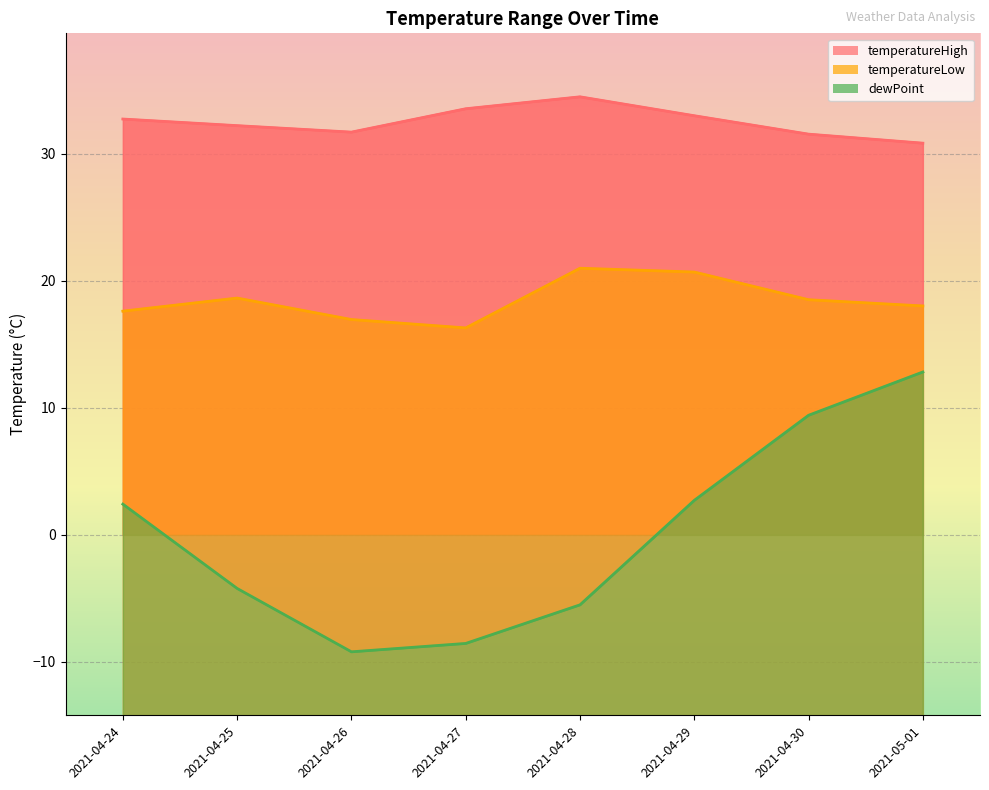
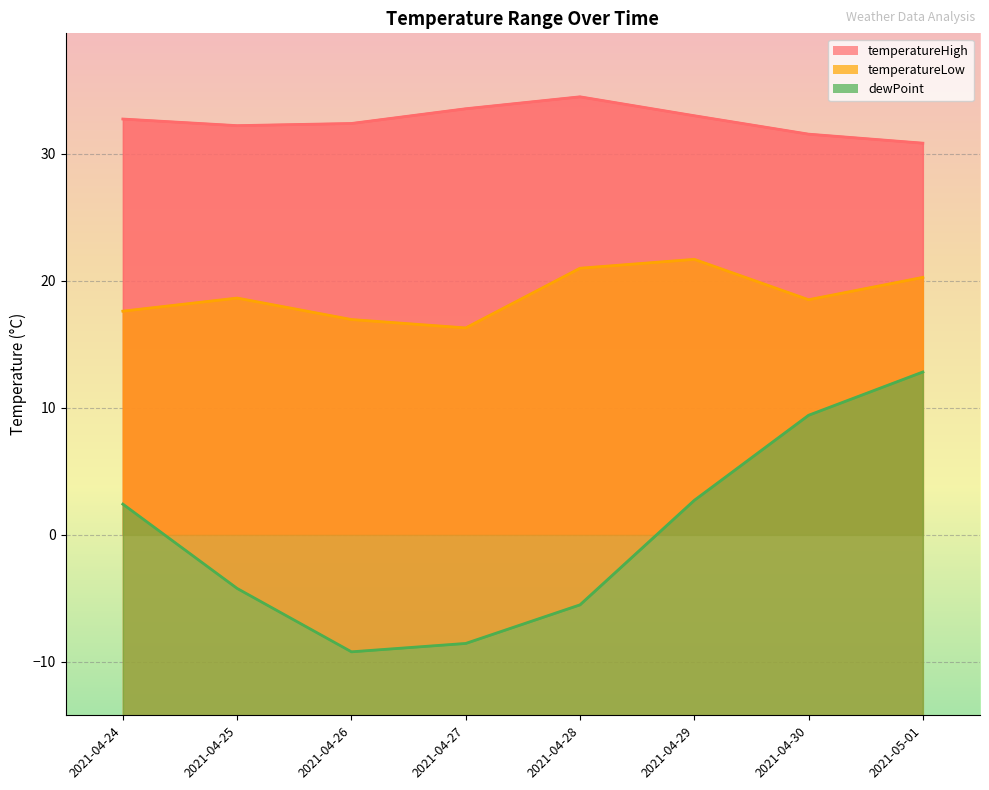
  {
    "temperatureHigh": {
      "2021-04-24": 32.8,
      "2021-04-25": 32.2,
-     "2021-04-26": 31.7,
+     "2021-04-26": 32.4,
      "2021-04-27": 33.6,
      "2021-04-28": 34.5,
      "2021-04-29": 33.0,
      "2021-04-30": 31.6,
      "2021-05-01": 30.9
    },
    "temperatureLow": {
      "2021-04-24": 17.6,
      "2021-04-25": 18.7,
      "2021-04-26": 17.0,
      "2021-04-27": 16.3,
      "2021-04-28": 21.0,
-     "2021-04-29": 20.7,
+     "2021-04-29": 21.7,
      "2021-04-30": 18.5,
-     "2021-05-01": 18.0
+     "2021-05-01": 20.3
    }
  }
